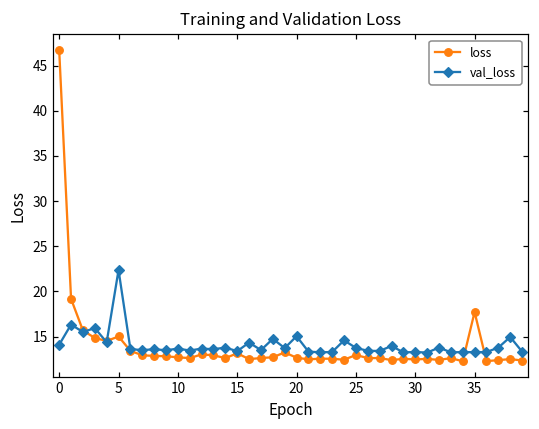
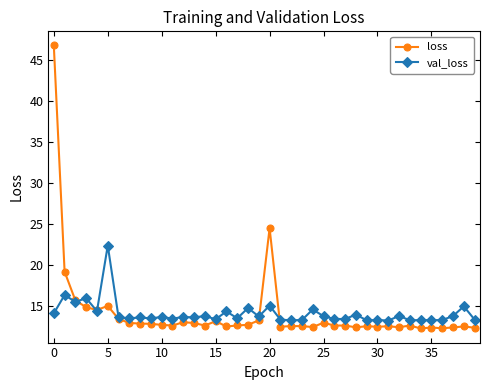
  {
    "loss": {
      "0": 47,
      "5": 15,
      "10": 13,
-     "20": 13,
+     "20": 24,
      "25": 13,
      "30": 12,
-     "35": 18
+     "35": 12
    },
    "val_loss": {
      "0": 14,
      "5": 22,
      "10": 14,
      "20": 15,
      "25": 14,
      "30": 13,
      "35": 13
    }
  }
